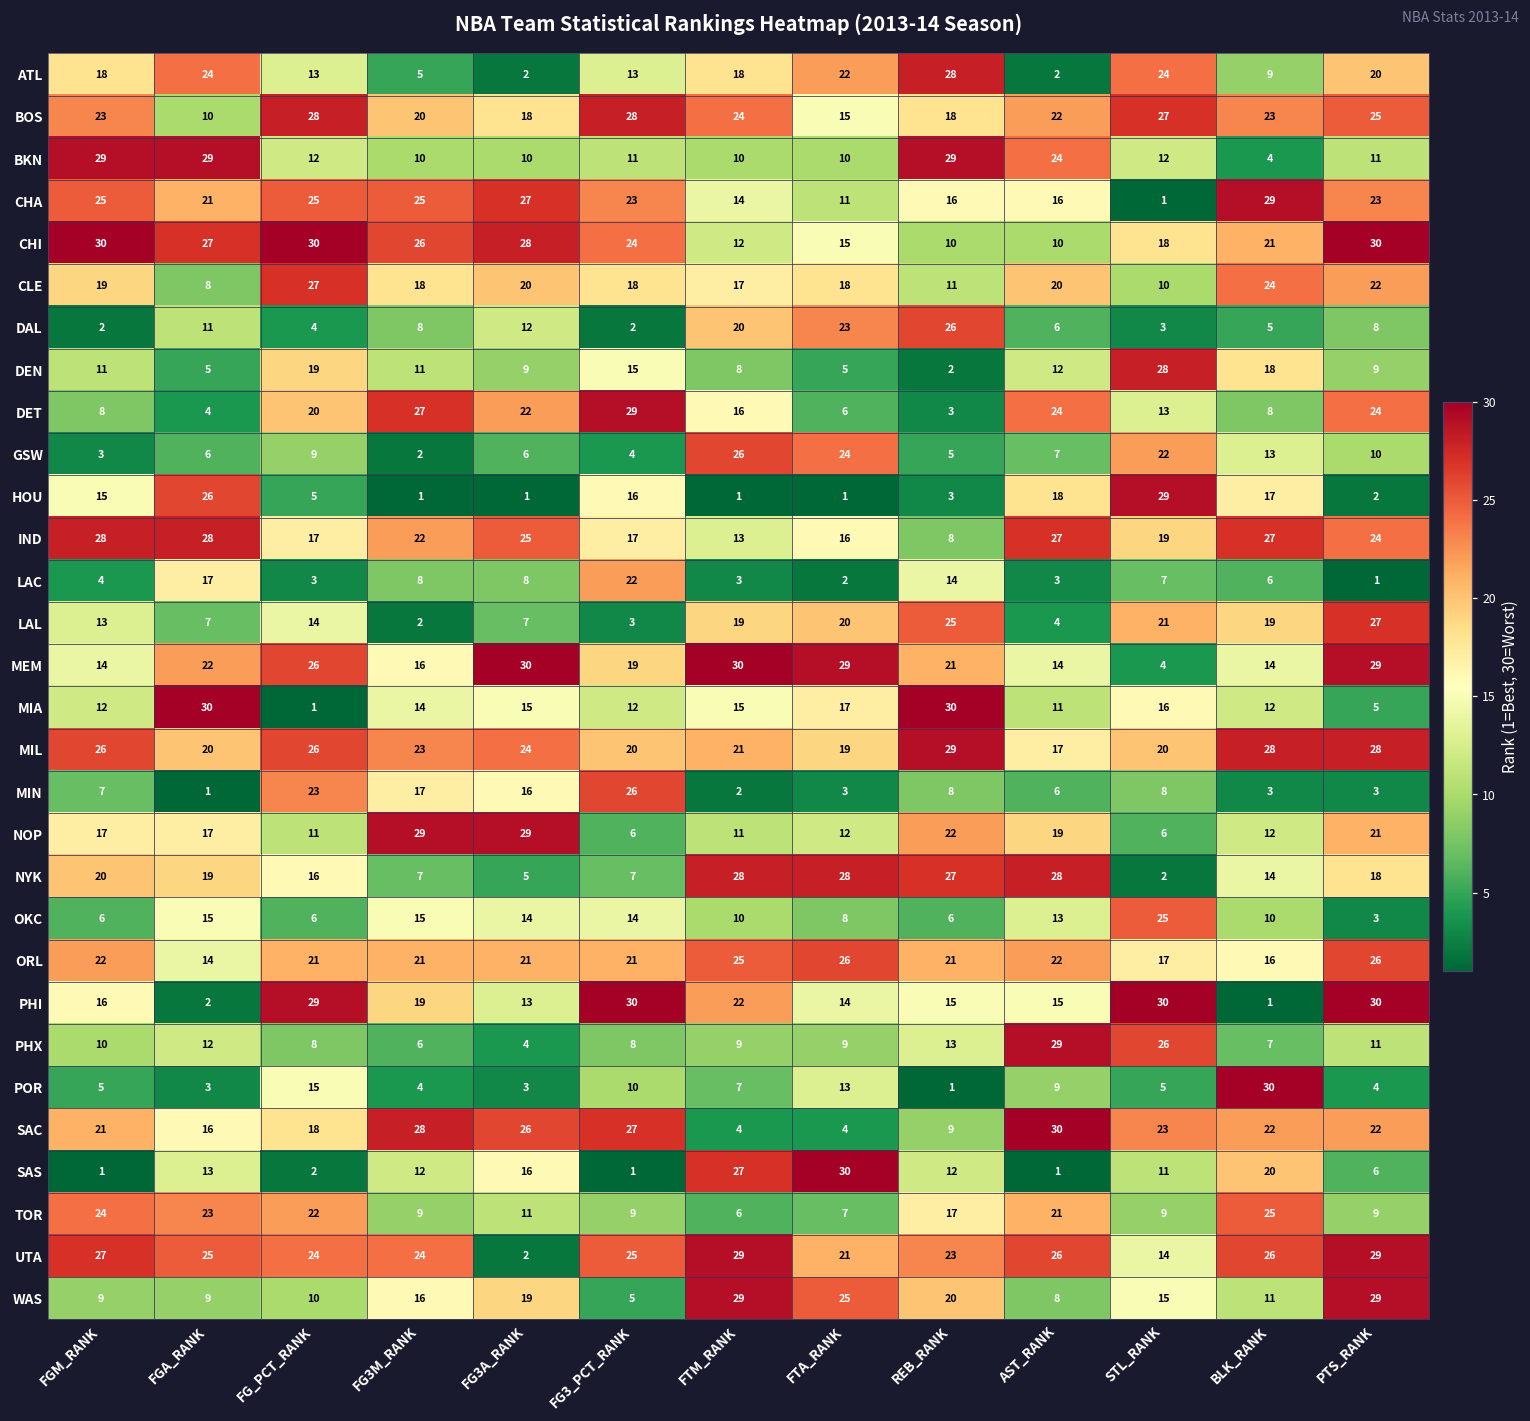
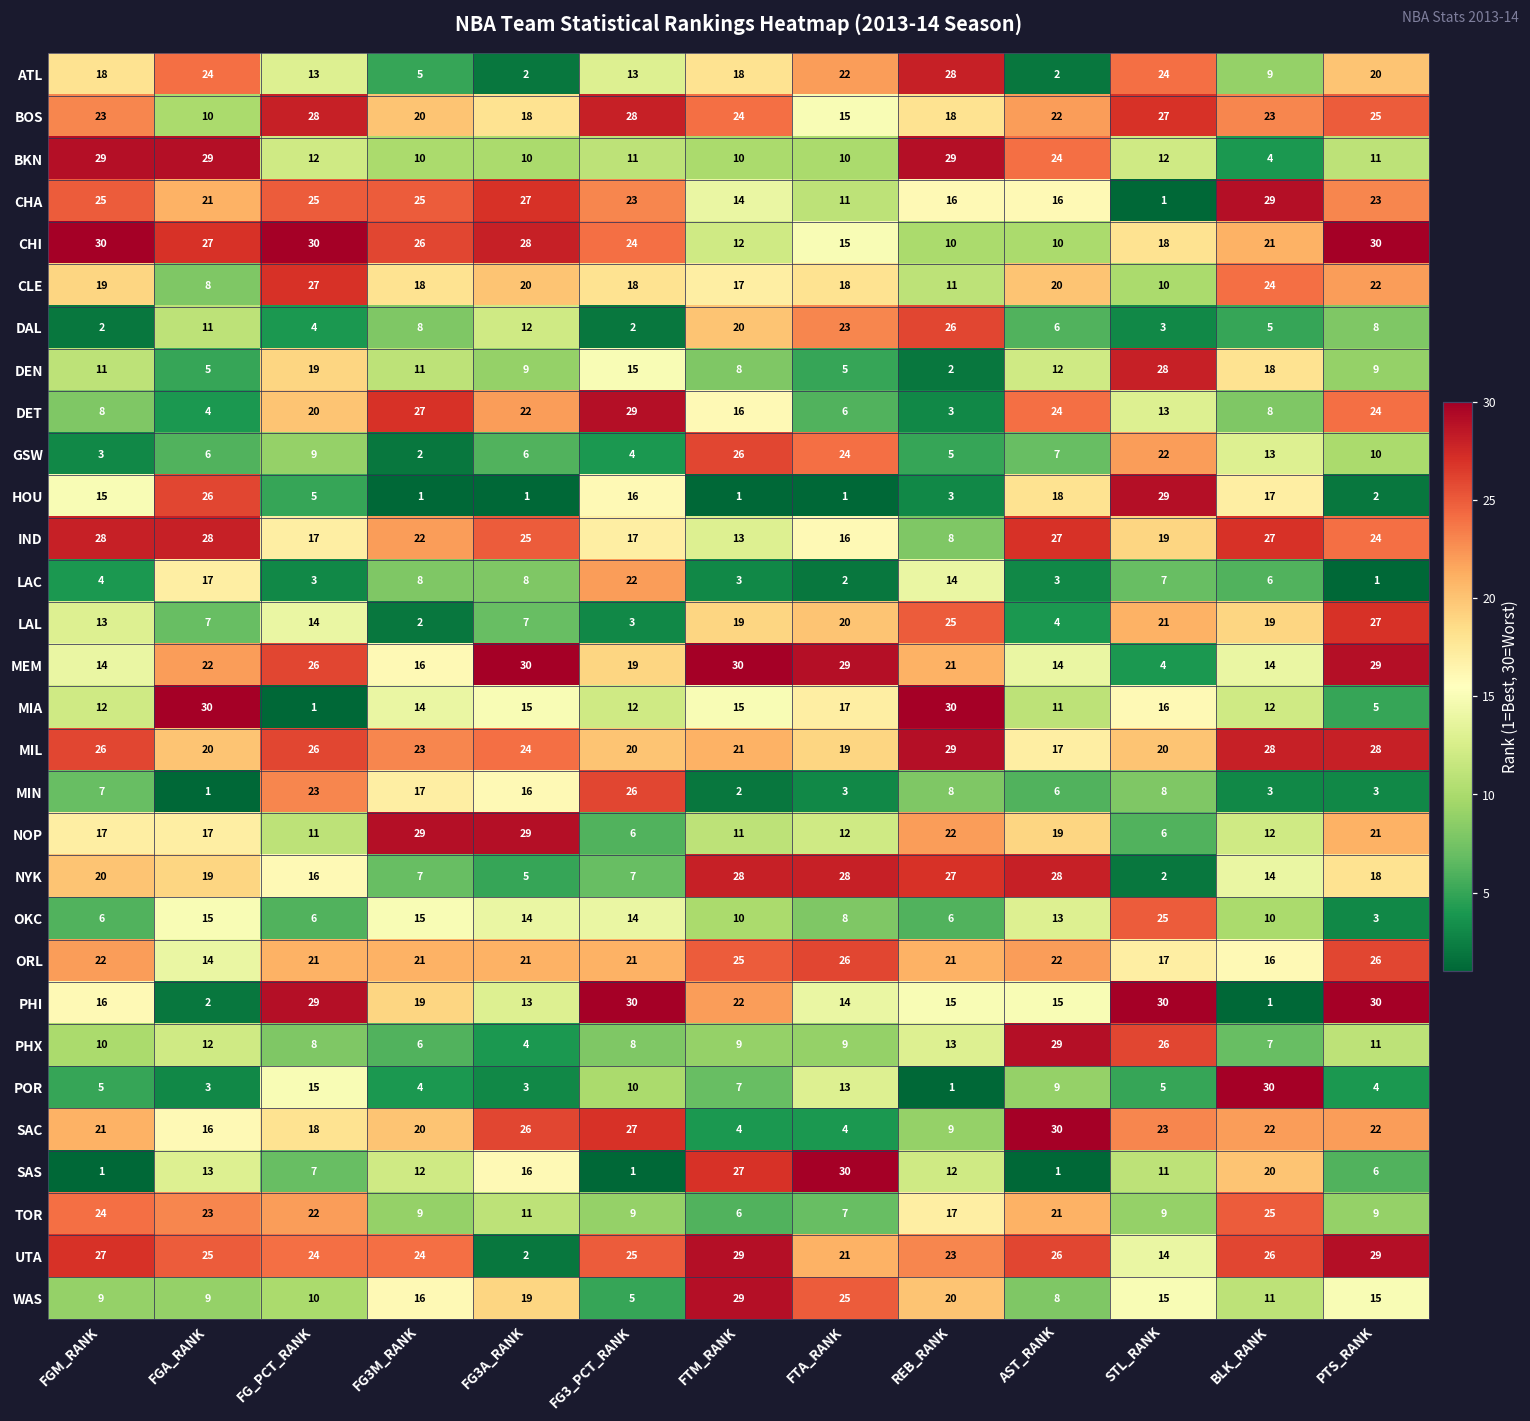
  {
    "SAC": {
      "FGM_RANK": 21,
      "FGA_RANK": 16,
      "FG_PCT_RANK": 18,
-     "FG3M_RANK": 28,
+     "FG3M_RANK": 20,
      "FG3A_RANK": 26,
      "FG3_PCT_RANK": 27,
      "FTM_RANK": 4,
      "FTA_RANK": 4,
      "REB_RANK": 9,
      "AST_RANK": 30,
      "STL_RANK": 23,
      "BLK_RANK": 22,
      "PTS_RANK": 22
    },
    "SAS": {
      "FGM_RANK": 1,
      "FGA_RANK": 13,
-     "FG_PCT_RANK": 2,
+     "FG_PCT_RANK": 7,
      "FG3M_RANK": 12,
      "FG3A_RANK": 16,
      "FG3_PCT_RANK": 1,
      "FTM_RANK": 27,
      "FTA_RANK": 30,
      "REB_RANK": 12,
      "AST_RANK": 1,
      "STL_RANK": 11,
      "BLK_RANK": 20,
      "PTS_RANK": 6
    },
    "WAS": {
      "FGM_RANK": 9,
      "FGA_RANK": 9,
      "FG_PCT_RANK": 10,
      "FG3M_RANK": 16,
      "FG3A_RANK": 19,
      "FG3_PCT_RANK": 5,
      "FTM_RANK": 29,
      "FTA_RANK": 25,
      "REB_RANK": 20,
      "AST_RANK": 8,
      "STL_RANK": 15,
      "BLK_RANK": 11,
-     "PTS_RANK": 29
+     "PTS_RANK": 15
    }
  }
